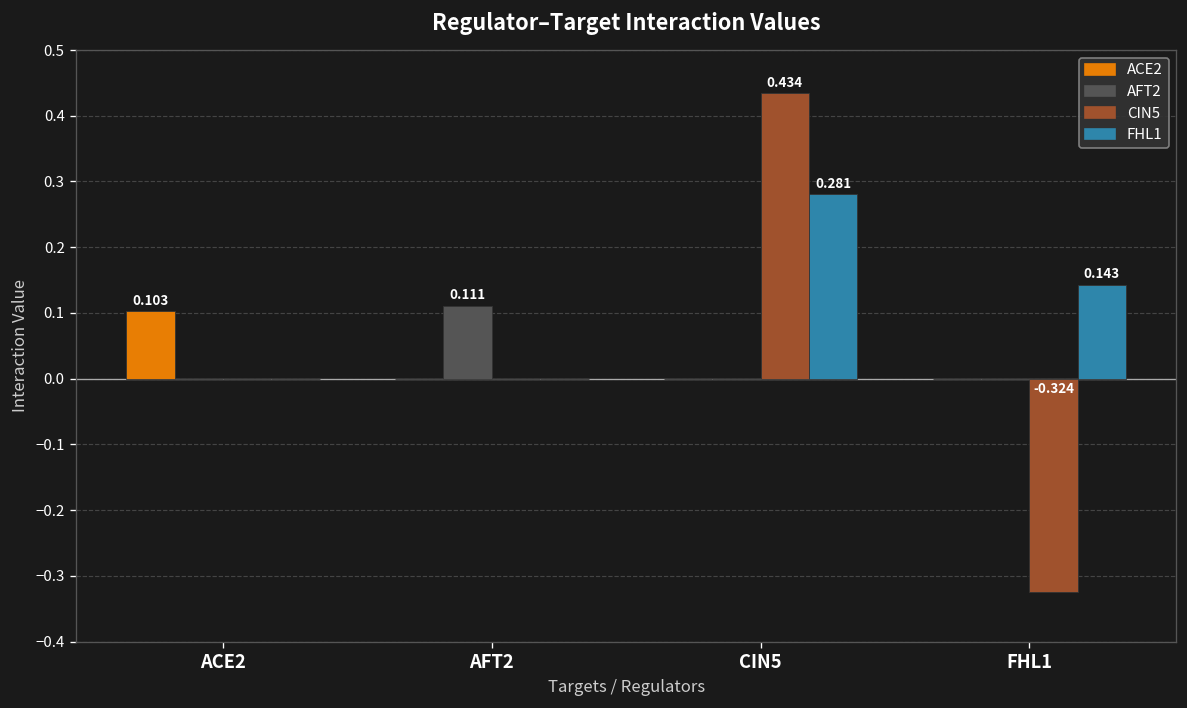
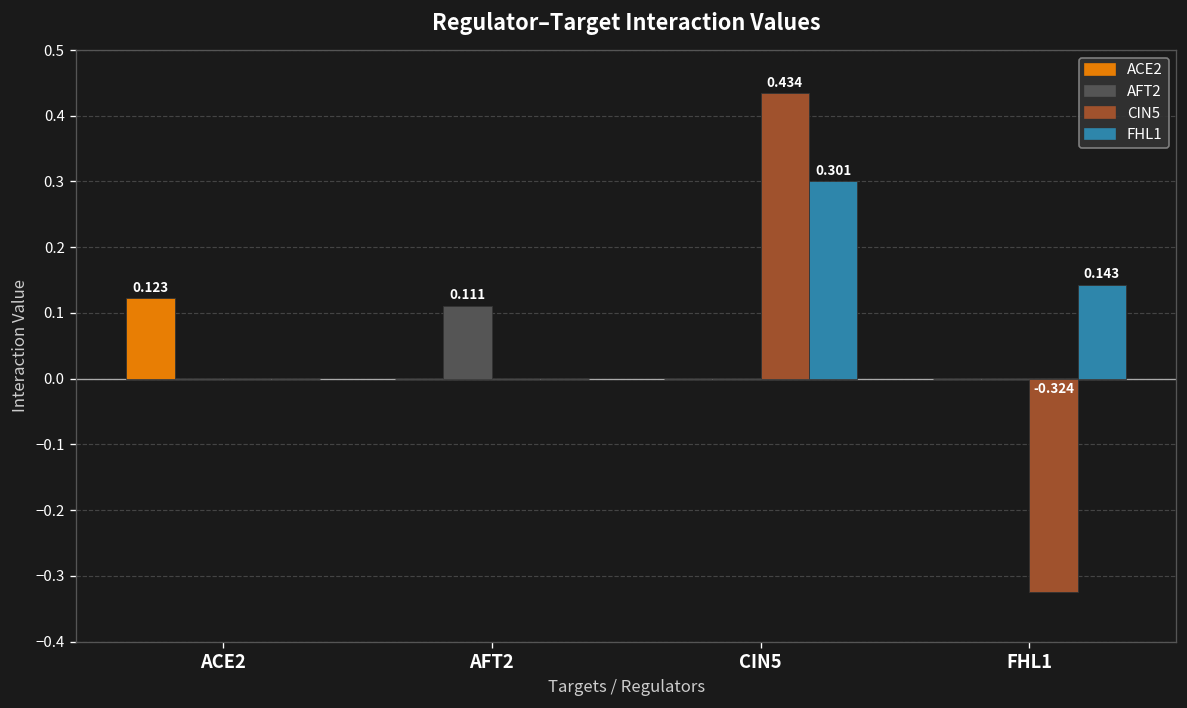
  {
    "ACE2": {
-     "ACE2": 0.103
+     "ACE2": 0.123
    },
    "AFT2": {
      "AFT2": 0.111
    },
    "CIN5": {
      "CIN5": 0.434,
      "FHL1": -0.324
    },
    "FHL1": {
-     "CIN5": 0.281,
+     "CIN5": 0.301,
      "FHL1": 0.143
    }
  }
